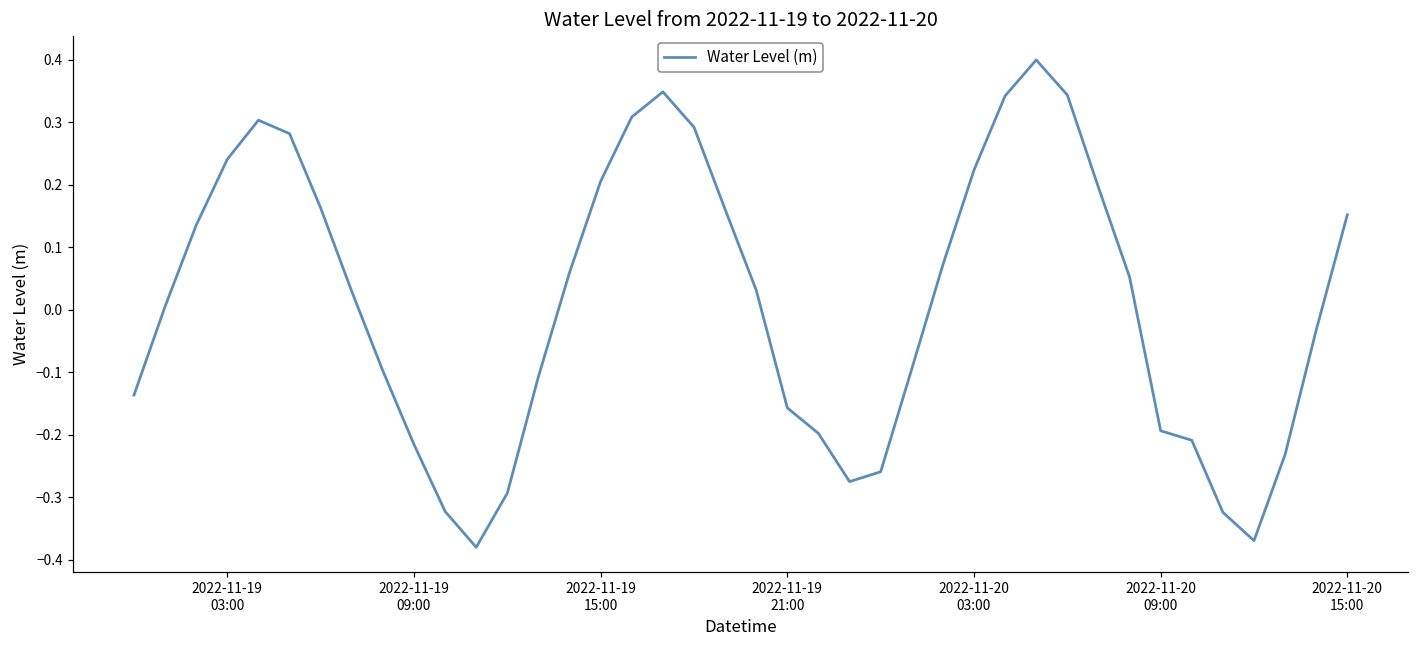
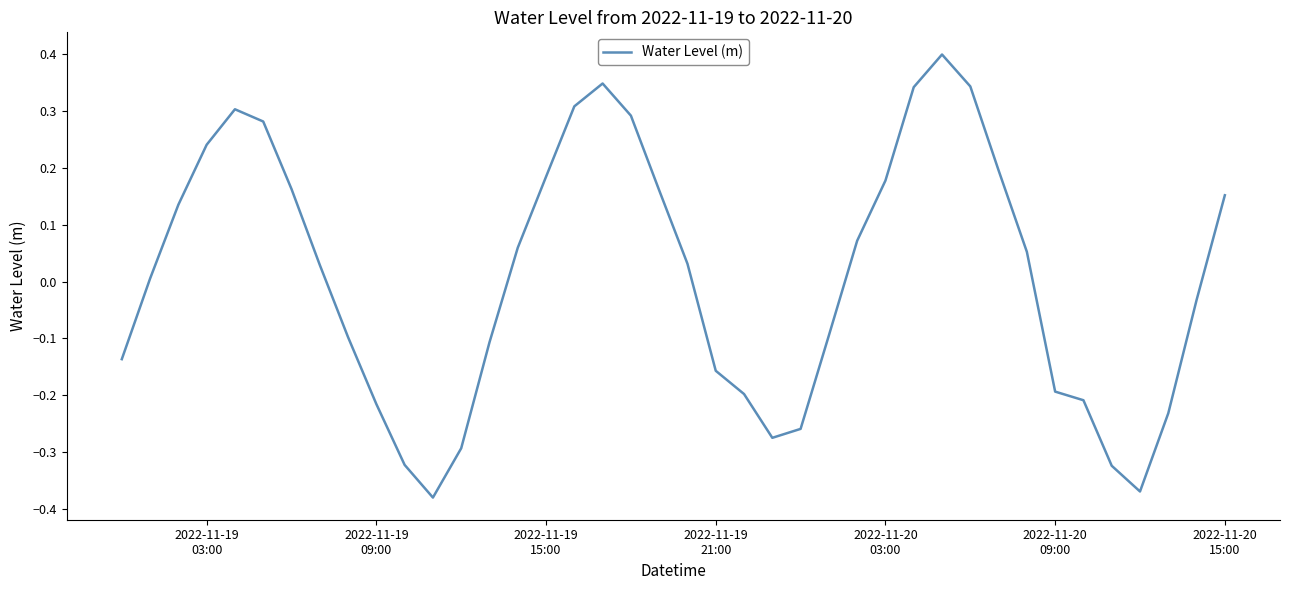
  {
    "2022-11-19 03:00": 0.24,
    "2022-11-19 09:00": -0.22,
-   "2022-11-19 15:00": 0.21,
+   "2022-11-19 15:00": 0.18,
    "2022-11-19 21:00": -0.16,
-   "2022-11-20 03:00": 0.22,
+   "2022-11-20 03:00": 0.18,
    "2022-11-20 09:00": -0.19,
    "2022-11-20 15:00": 0.15
  }
